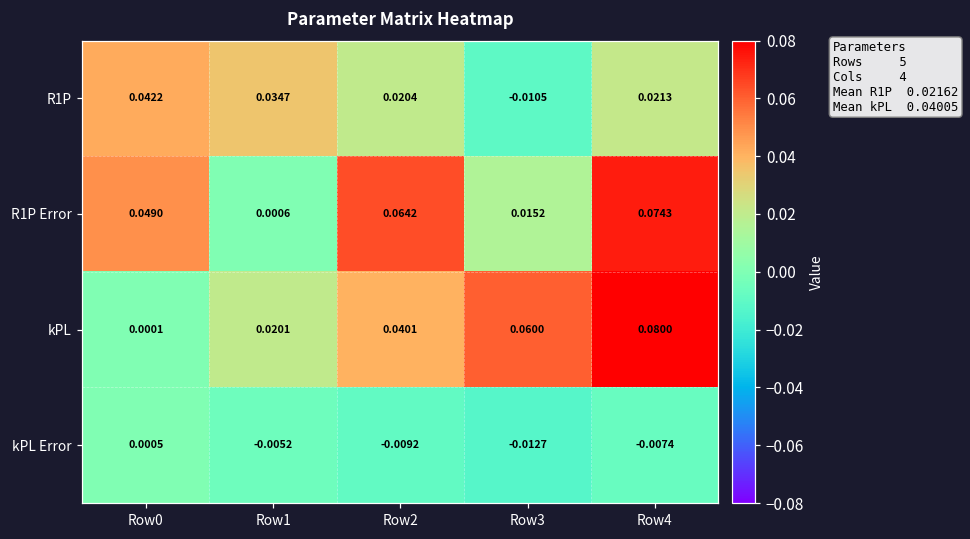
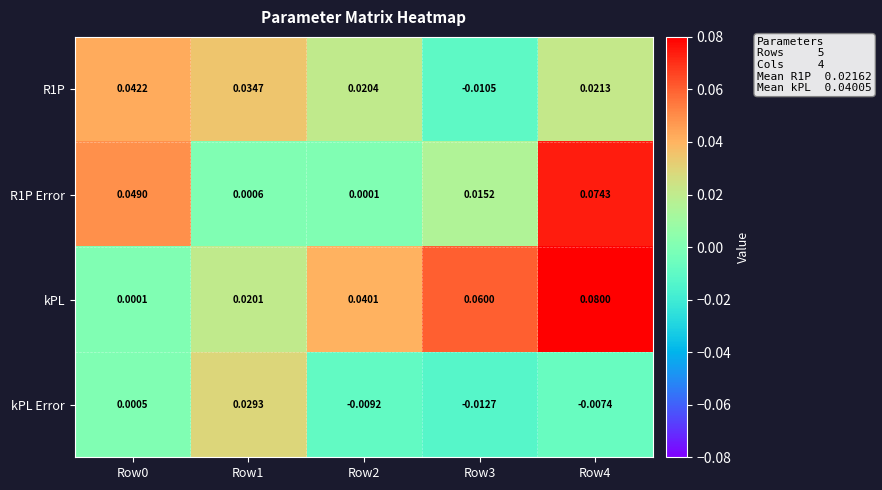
  {
    "R1P": {
      "Row0": 0.0422,
      "Row1": 0.0347,
      "Row2": 0.0204,
      "Row3": -0.0105,
      "Row4": 0.0213
    },
    "R1P Error": {
      "Row0": 0.0490,
      "Row1": 0.0006,
-     "Row2": 0.0642,
+     "Row2": 0.0001,
      "Row3": 0.0152,
      "Row4": 0.0743
    },
    "kPL": {
      "Row0": 0.0001,
      "Row1": 0.0201,
      "Row2": 0.0401,
      "Row3": 0.0600,
      "Row4": 0.0800
    },
    "kPL Error": {
      "Row0": 0.0005,
-     "Row1": -0.0052,
+     "Row1": 0.0293,
      "Row2": -0.0092,
      "Row3": -0.0127,
      "Row4": -0.0074
    }
  }
